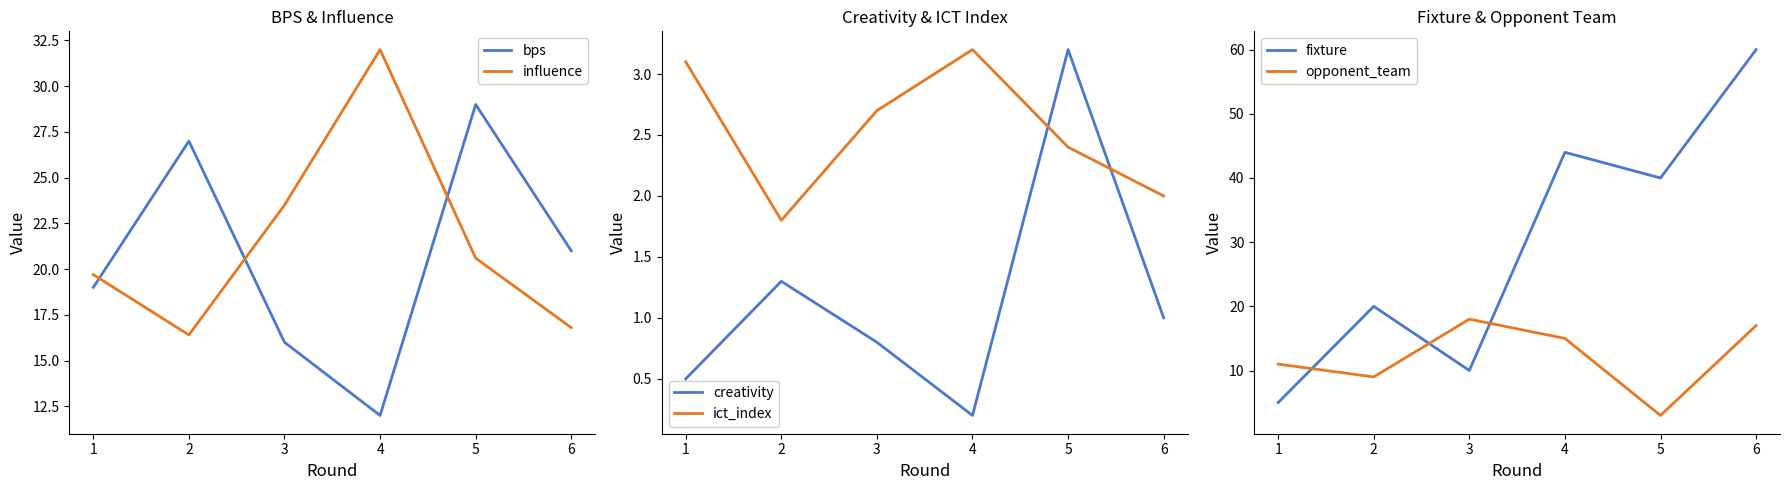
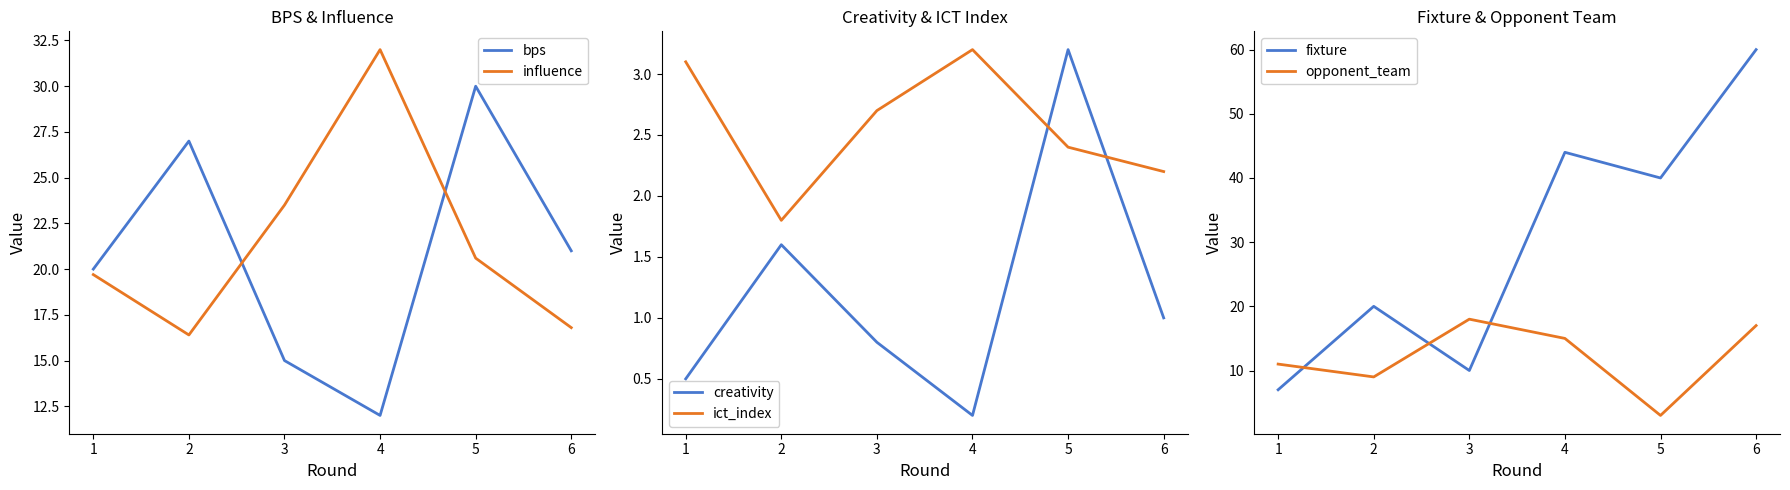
  {
    "BPS & Influence": {
      "bps": {
-       "1": 19,
+       "1": 20,
        "2": 27,
-       "3": 16,
+       "3": 15,
        "4": 12,
-       "5": 29,
+       "5": 30,
        "6": 21
      },
      "influence": {
        "1": 19.7,
        "2": 16.4,
        "3": 23.5,
        "4": 32,
        "5": 20.6,
        "6": 16.8
      }
    },
    "Creativity & ICT Index": {
      "creativity": {
        "1": 0.5,
-       "2": 1.3,
+       "2": 1.6,
        "3": 0.8,
        "4": 0.2,
        "5": 3.2,
        "6": 1.0
      },
      "ict_index": {
        "1": 3.1,
        "2": 1.8,
        "3": 2.7,
        "4": 3.2,
        "5": 2.4,
-       "6": 2.0
+       "6": 2.2
      }
    },
    "Fixture & Opponent Team": {
      "fixture": {
-       "1": 5,
+       "1": 7,
        "2": 20,
        "3": 10,
        "4": 44,
        "5": 40,
        "6": 60
      },
      "opponent_team": {
        "1": 11,
        "2": 9,
        "3": 18,
        "4": 15,
        "5": 3,
        "6": 17
      }
    }
  }
